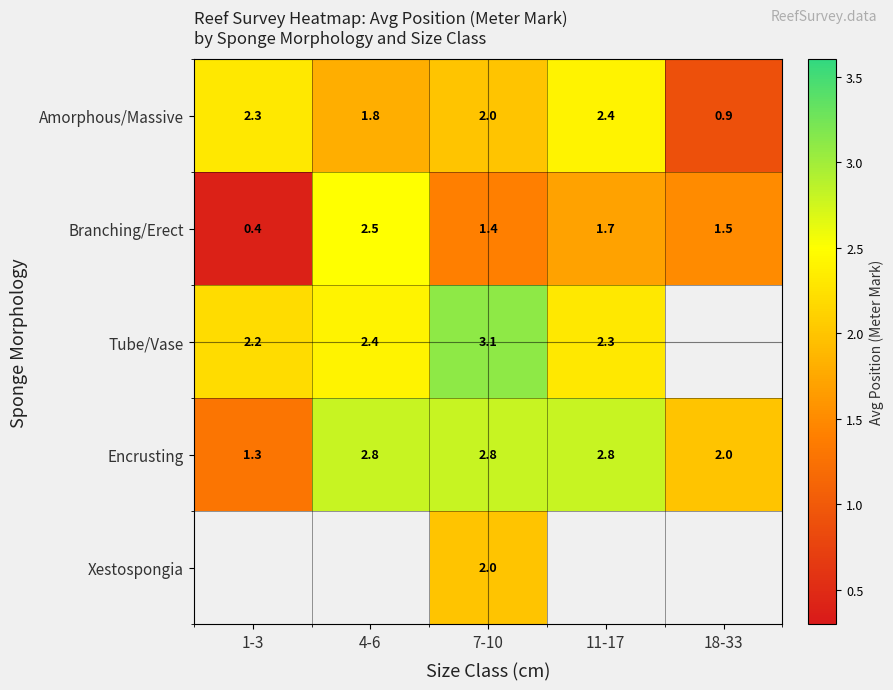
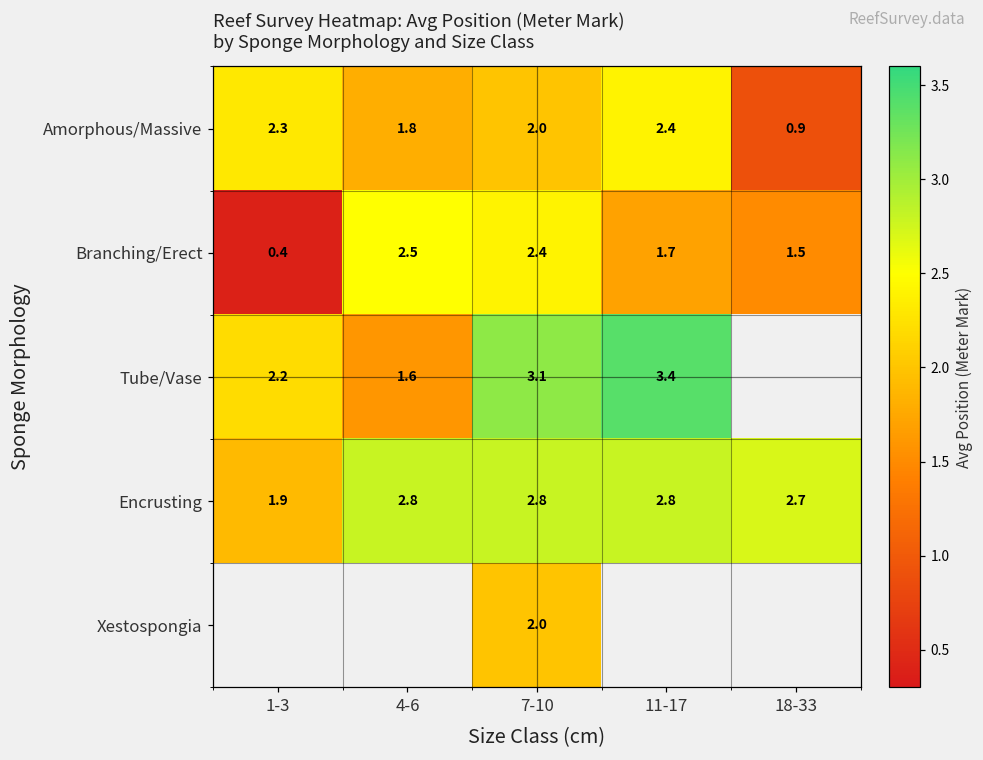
  {
    "Amorphous/Massive": {
      "1-3": 2.3,
      "4-6": 1.8,
      "7-10": 2.0,
      "11-17": 2.4,
      "18-33": 0.9
    },
    "Branching/Erect": {
      "1-3": 0.4,
      "4-6": 2.5,
-     "7-10": 1.4,
+     "7-10": 2.4,
      "11-17": 1.7,
      "18-33": 1.5
    },
    "Tube/Vase": {
      "1-3": 2.2,
-     "4-6": 2.4,
+     "4-6": 1.6,
      "7-10": 3.1,
-     "11-17": 2.3
+     "11-17": 3.4
    },
    "Encrusting": {
-     "1-3": 1.3,
+     "1-3": 1.9,
      "4-6": 2.8,
      "7-10": 2.8,
      "11-17": 2.8,
-     "18-33": 2.0
+     "18-33": 2.7
    },
    "Xestospongia": {
      "7-10": 2.0
    }
  }
